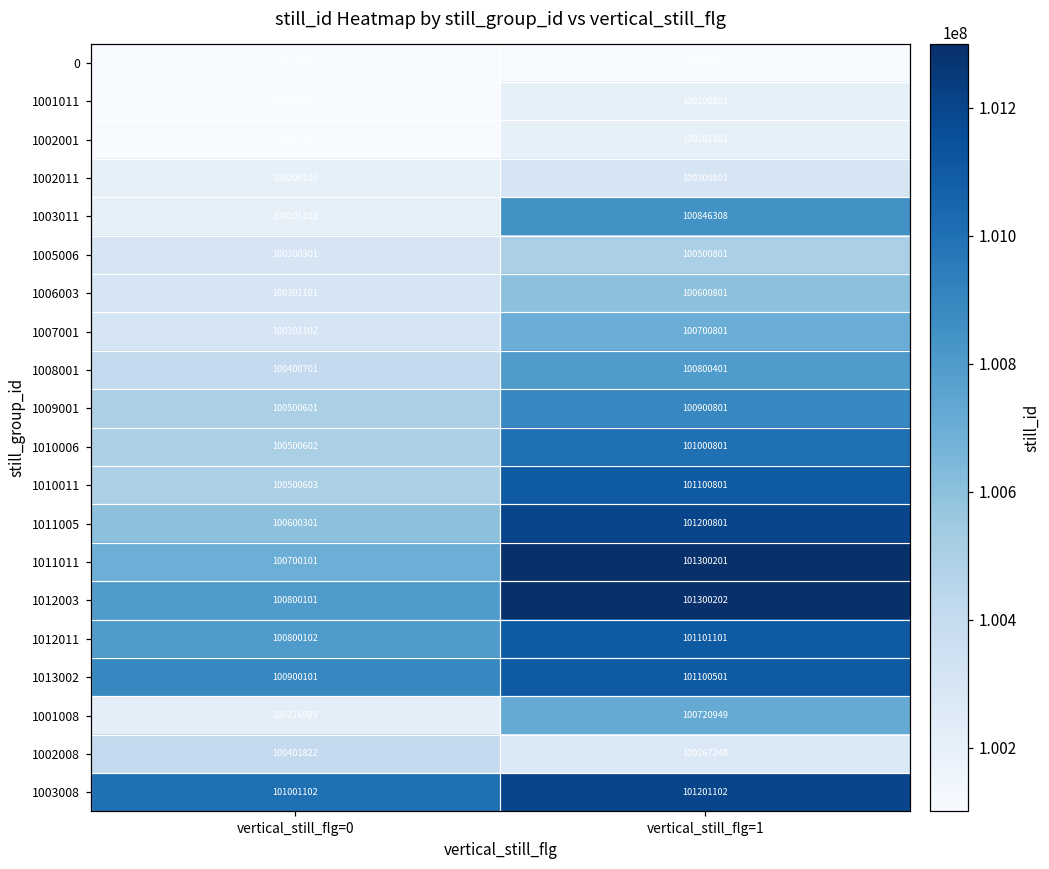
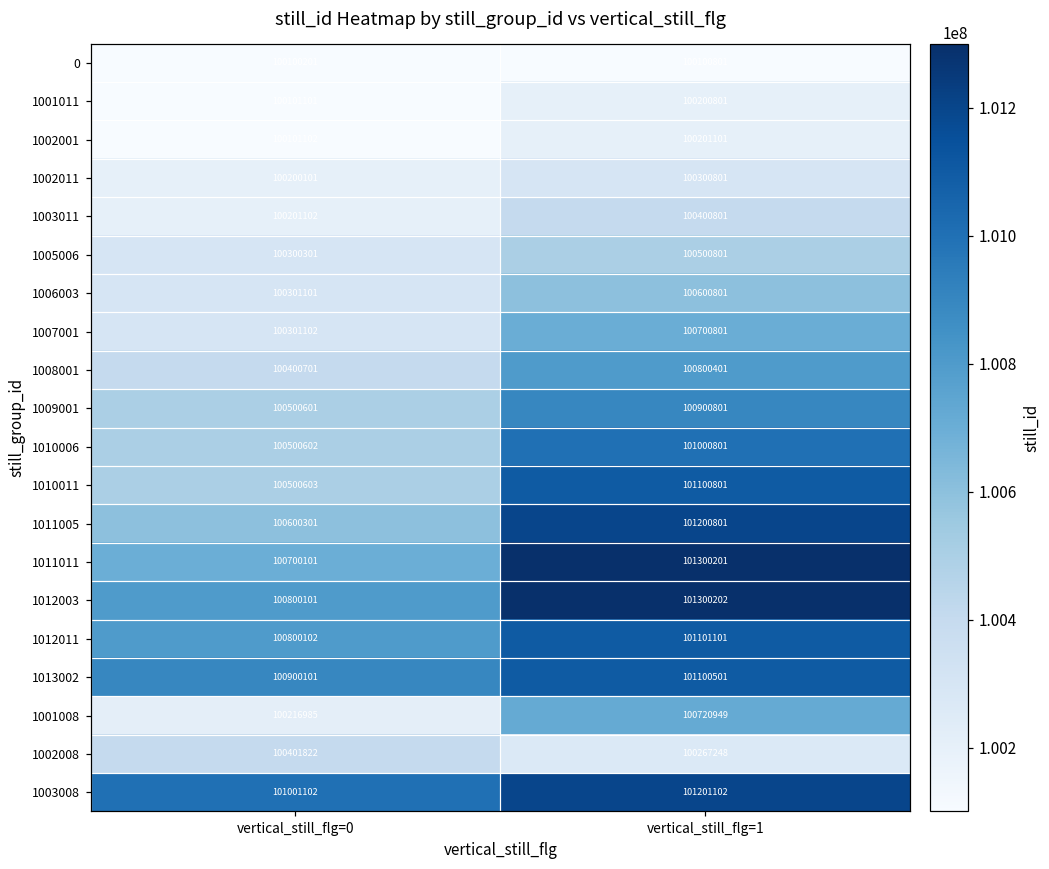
  {
    "1003011": {
-     "vertical_still_flg=1": 100846308
+     "vertical_still_flg=1": 100400801
    },
    "1005006": {
      "vertical_still_flg=1": 100500801
    },
    "1006003": {
      "vertical_still_flg=1": 100600801
    },
    "1007001": {
      "vertical_still_flg=1": 100700801
    },
    "1008001": {
      "vertical_still_flg=0": 100400701,
      "vertical_still_flg=1": 100800401
    },
    "1009001": {
      "vertical_still_flg=0": 100500601,
      "vertical_still_flg=1": 100900801
    },
    "1010006": {
      "vertical_still_flg=0": 100500602,
      "vertical_still_flg=1": 101000801
    },
    "1010011": {
      "vertical_still_flg=0": 100500603,
      "vertical_still_flg=1": 101100801
    },
    "1011005": {
      "vertical_still_flg=0": 100600301,
      "vertical_still_flg=1": 101200801
    },
    "1011011": {
      "vertical_still_flg=0": 100700101,
      "vertical_still_flg=1": 101300201
    },
    "1012003": {
      "vertical_still_flg=0": 100800101,
      "vertical_still_flg=1": 101300202
    },
    "1012011": {
      "vertical_still_flg=0": 100800102,
      "vertical_still_flg=1": 101101101
    },
    "1013002": {
      "vertical_still_flg=0": 100900101,
      "vertical_still_flg=1": 101100501
    },
    "1001008": {
      "vertical_still_flg=1": 100720949
    },
    "1002008": {
      "vertical_still_flg=0": 100401822
    },
    "1003008": {
      "vertical_still_flg=0": 101001102,
      "vertical_still_flg=1": 101201102
    }
  }
